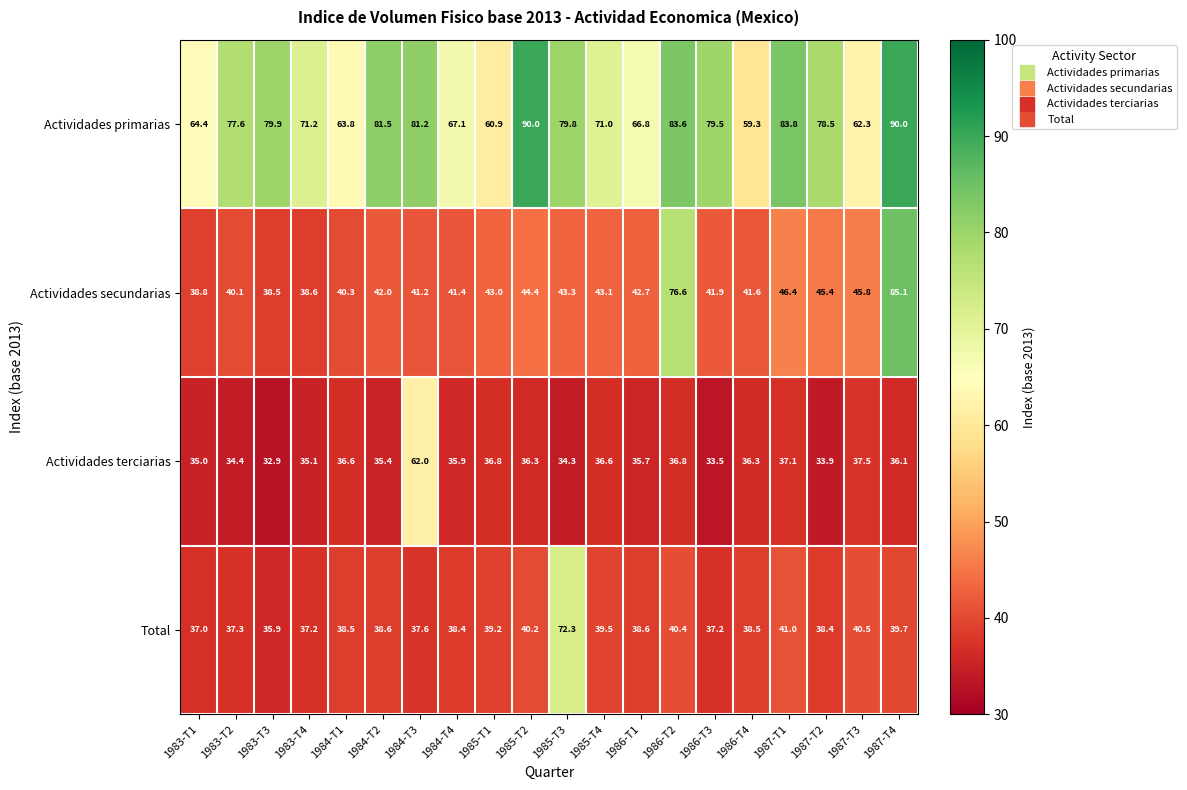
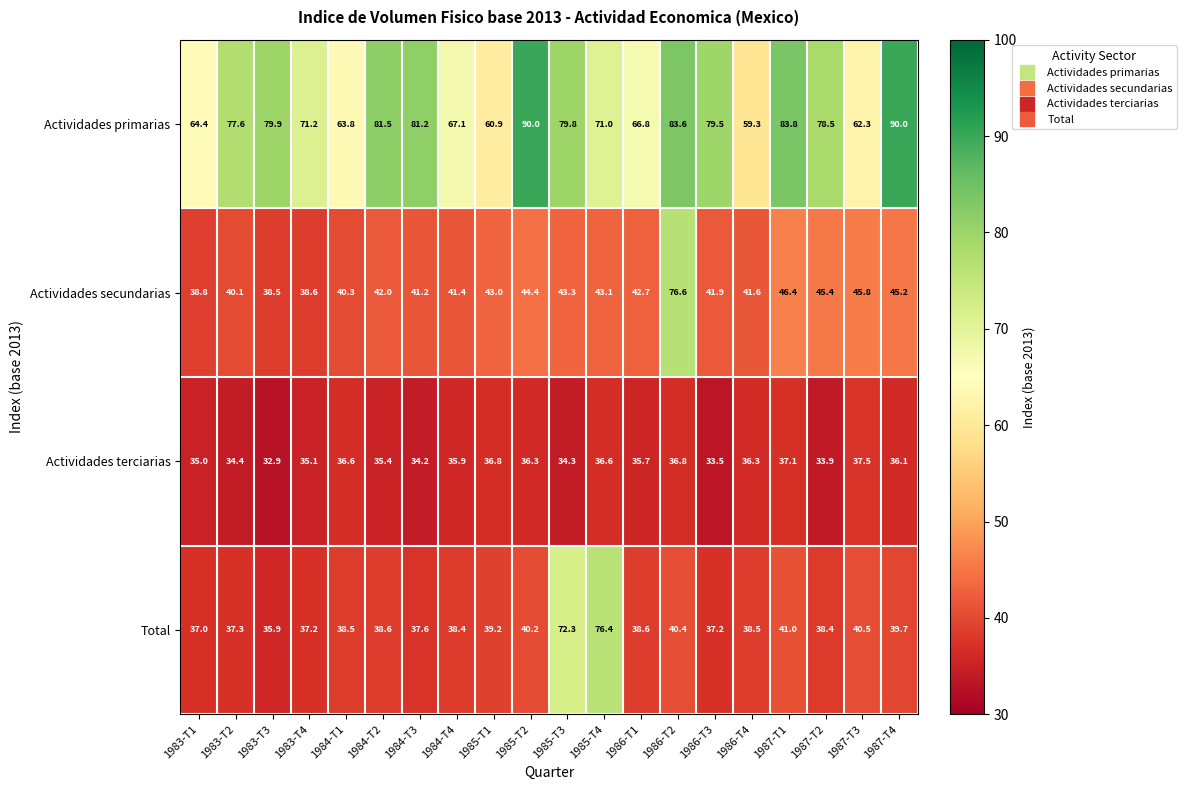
  {
    "Actividades primarias": {
      "1983-T1": 64.4,
      "1983-T2": 77.6,
      "1983-T3": 79.9,
      "1983-T4": 71.2,
      "1984-T1": 63.8,
      "1984-T2": 81.5,
      "1984-T3": 81.2,
      "1984-T4": 67.1,
      "1985-T1": 60.9,
      "1985-T2": 90.0,
      "1985-T3": 79.8,
      "1985-T4": 71.0,
      "1986-T1": 66.8,
      "1986-T2": 83.6,
      "1986-T3": 79.5,
      "1986-T4": 59.3,
      "1987-T1": 83.8,
      "1987-T2": 78.5,
      "1987-T3": 62.3,
      "1987-T4": 90.0
    },
    "Actividades secundarias": {
      "1983-T1": 38.8,
      "1983-T2": 40.1,
      "1983-T3": 38.5,
      "1983-T4": 38.6,
      "1984-T1": 40.3,
      "1984-T2": 42.0,
      "1984-T3": 41.2,
      "1984-T4": 41.4,
      "1985-T1": 43.0,
      "1985-T2": 44.4,
      "1985-T3": 43.3,
      "1985-T4": 43.1,
      "1986-T1": 42.7,
      "1986-T2": 76.6,
      "1986-T3": 41.9,
      "1986-T4": 41.6,
      "1987-T1": 46.4,
      "1987-T2": 45.4,
      "1987-T3": 45.8,
-     "1987-T4": 85.1
+     "1987-T4": 45.2
    },
    "Actividades terciarias": {
      "1983-T1": 35.0,
      "1983-T2": 34.4,
      "1983-T3": 32.9,
      "1983-T4": 35.1,
      "1984-T1": 36.6,
      "1984-T2": 35.4,
-     "1984-T3": 62.0,
+     "1984-T3": 34.2,
      "1984-T4": 35.9,
      "1985-T1": 36.8,
      "1985-T2": 36.3,
      "1985-T3": 34.3,
      "1985-T4": 36.6,
      "1986-T1": 35.7,
      "1986-T2": 36.8,
      "1986-T3": 33.5,
      "1986-T4": 36.3,
      "1987-T1": 37.1,
      "1987-T2": 33.9,
      "1987-T3": 37.5,
      "1987-T4": 36.1
    },
    "Total": {
      "1983-T1": 37.0,
      "1983-T2": 37.3,
      "1983-T3": 35.9,
      "1983-T4": 37.2,
      "1984-T1": 38.5,
      "1984-T2": 38.6,
      "1984-T3": 37.6,
      "1984-T4": 38.4,
      "1985-T1": 39.2,
      "1985-T2": 40.2,
      "1985-T3": 72.3,
-     "1985-T4": 39.5,
+     "1985-T4": 76.4,
      "1986-T1": 38.6,
      "1986-T2": 40.4,
      "1986-T3": 37.2,
      "1986-T4": 38.5,
      "1987-T1": 41.0,
      "1987-T2": 38.4,
      "1987-T3": 40.5,
      "1987-T4": 39.7
    }
  }
